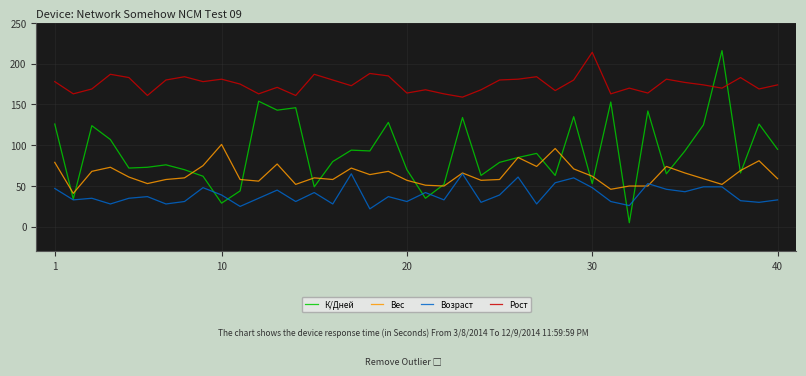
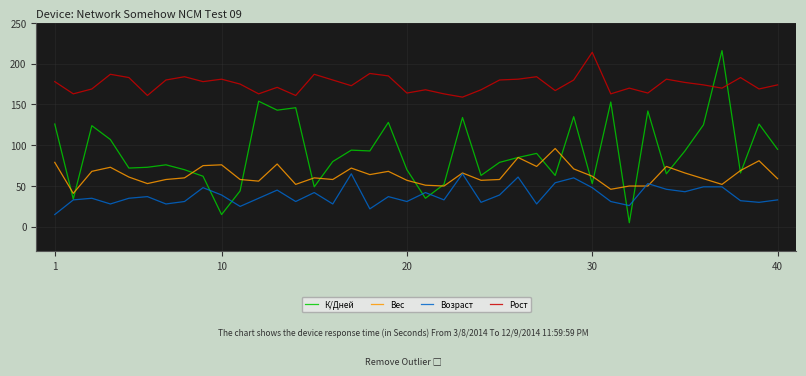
  {
    "К/Дней": {
      "1": 130,
-     "10": 30,
+     "10": 20,
      "20": 70,
      "30": 50,
      "40": 100
    },
    "Вес": {
      "1": 80,
-     "10": 100,
+     "10": 80,
      "20": 60,
      "30": 60,
      "40": 60
    },
    "Возраст": {
-     "1": 50,
+     "1": 20,
      "10": 40,
      "20": 30,
      "30": 50,
      "40": 30
    },
    "Рост": {
      "1": 180,
      "10": 180,
      "20": 160,
      "30": 210,
      "40": 170
    }
  }
